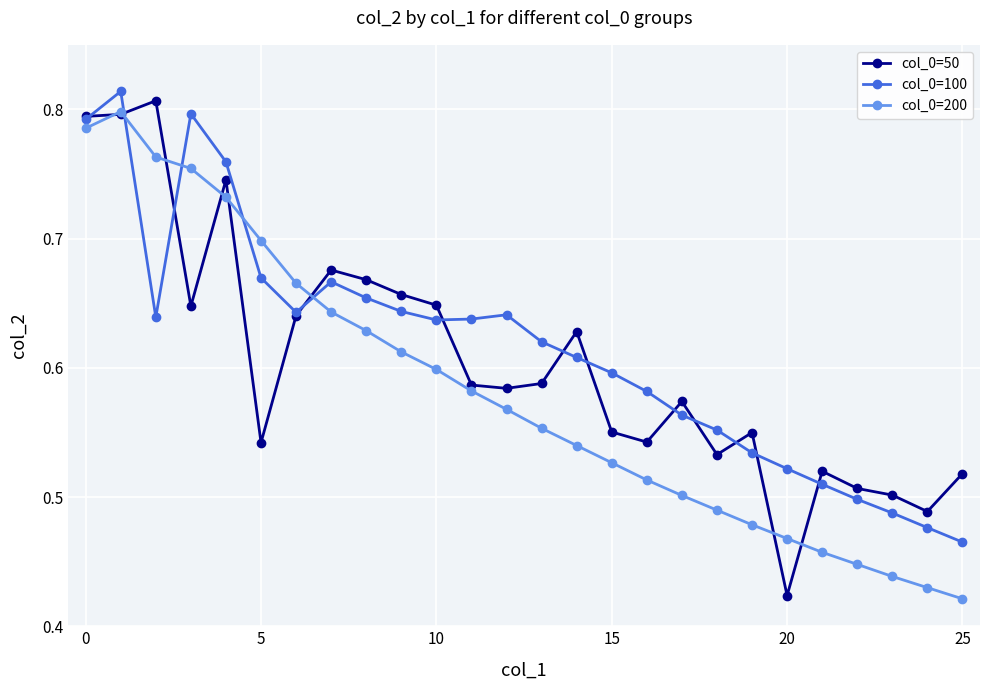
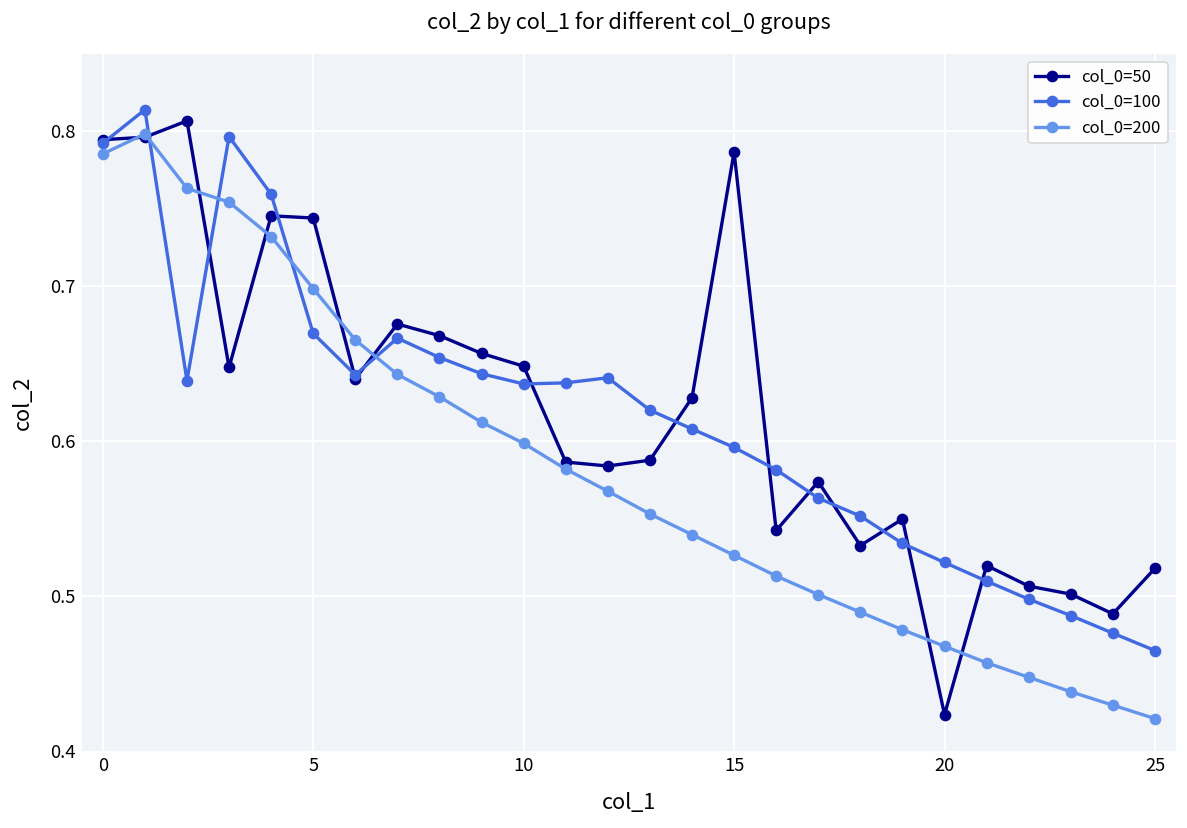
  {
    "col_0=50": {
      "0": 0.795,
-     "5": 0.542,
+     "5": 0.744,
      "10": 0.648,
-     "15": 0.550,
+     "15": 0.787,
      "20": 0.424,
      "25": 0.518
    }
  }
